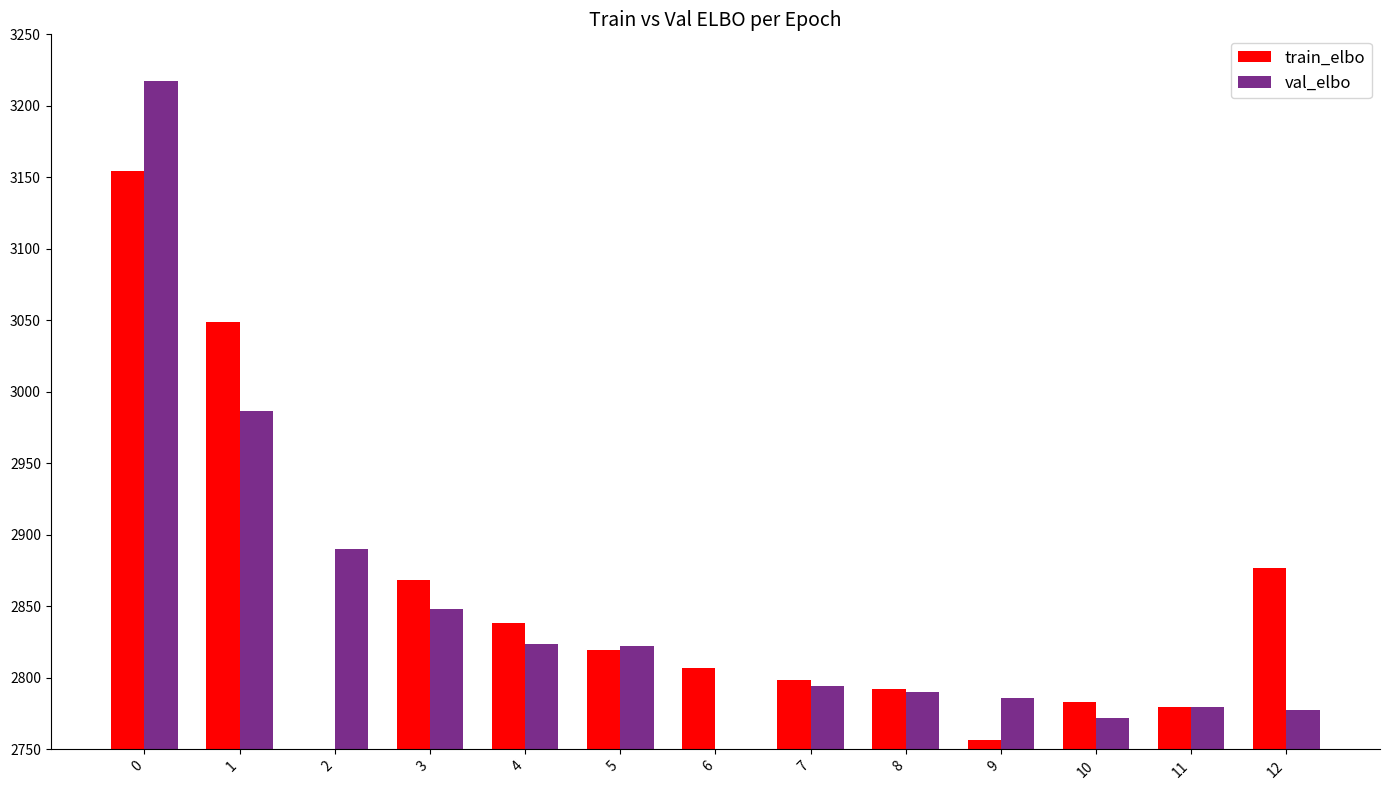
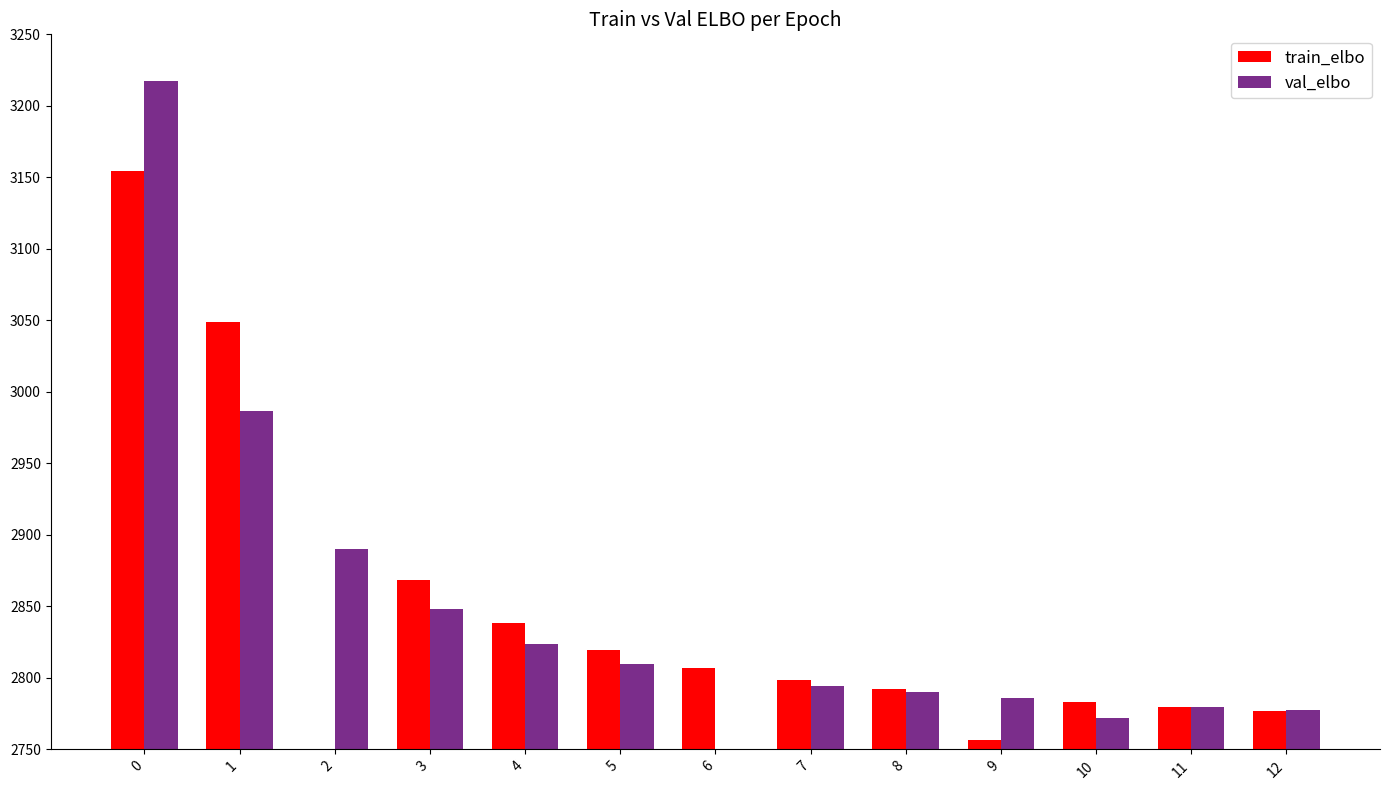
  {
    "train_elbo": {
      "0": 3154,
      "1": 3049,
      "3": 2869,
      "4": 2839,
      "5": 2820,
      "6": 2807,
      "7": 2799,
      "8": 2793,
      "9": 2756,
      "10": 2783,
      "11": 2780,
-     "12": 2877
+     "12": 2777
    },
    "val_elbo": {
      "0": 3218,
      "1": 2987,
      "2": 2890,
      "3": 2848,
      "4": 2823,
-     "5": 2823,
+     "5": 2810,
      "7": 2794,
      "8": 2790,
      "9": 2786,
      "10": 2772,
      "11": 2780,
      "12": 2777
    }
  }
